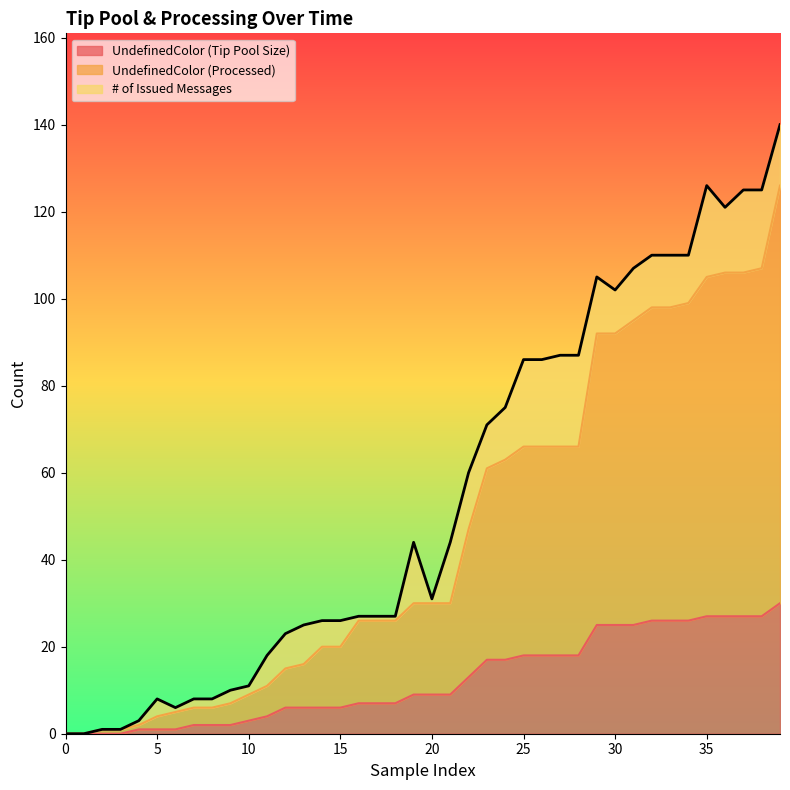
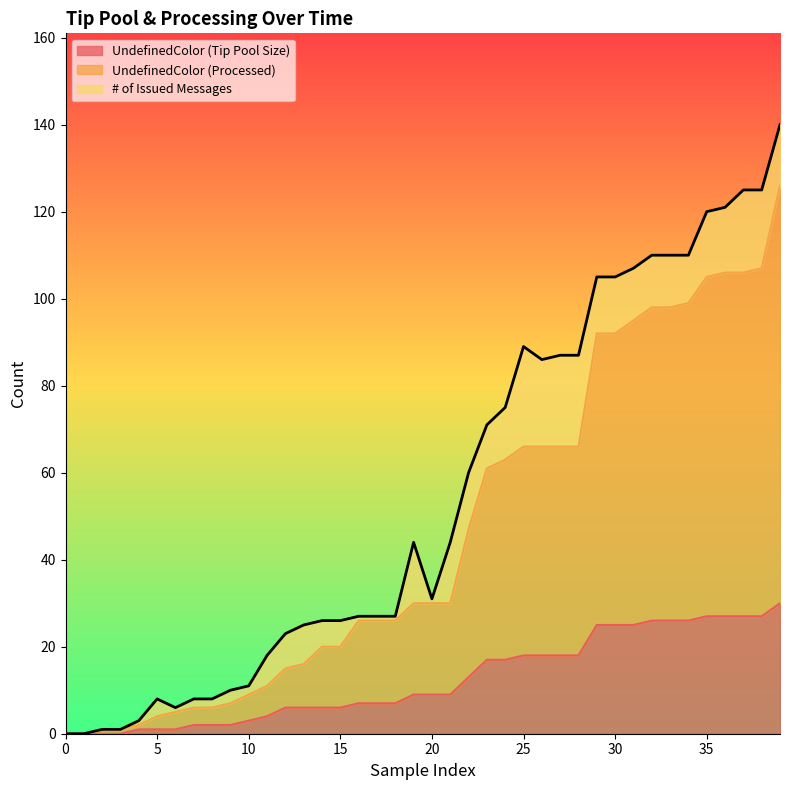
  {
    "UndefinedColor (Tip Pool Size)": {
      "5": 1,
      "10": 3,
      "15": 6,
      "20": 9,
      "25": 18,
      "30": 25,
      "35": 27
    },
    "UndefinedColor (Processed)": {
      "5": 4,
      "10": 9,
      "15": 20,
      "20": 30,
      "25": 66,
      "30": 92,
      "35": 105
    },
    "# of Issued Messages": {
      "5": 8,
      "10": 11,
      "15": 26,
      "20": 31,
-     "25": 86,
-     "30": 102,
-     "35": 126
+     "25": 89,
+     "30": 105,
+     "35": 120
    }
  }
